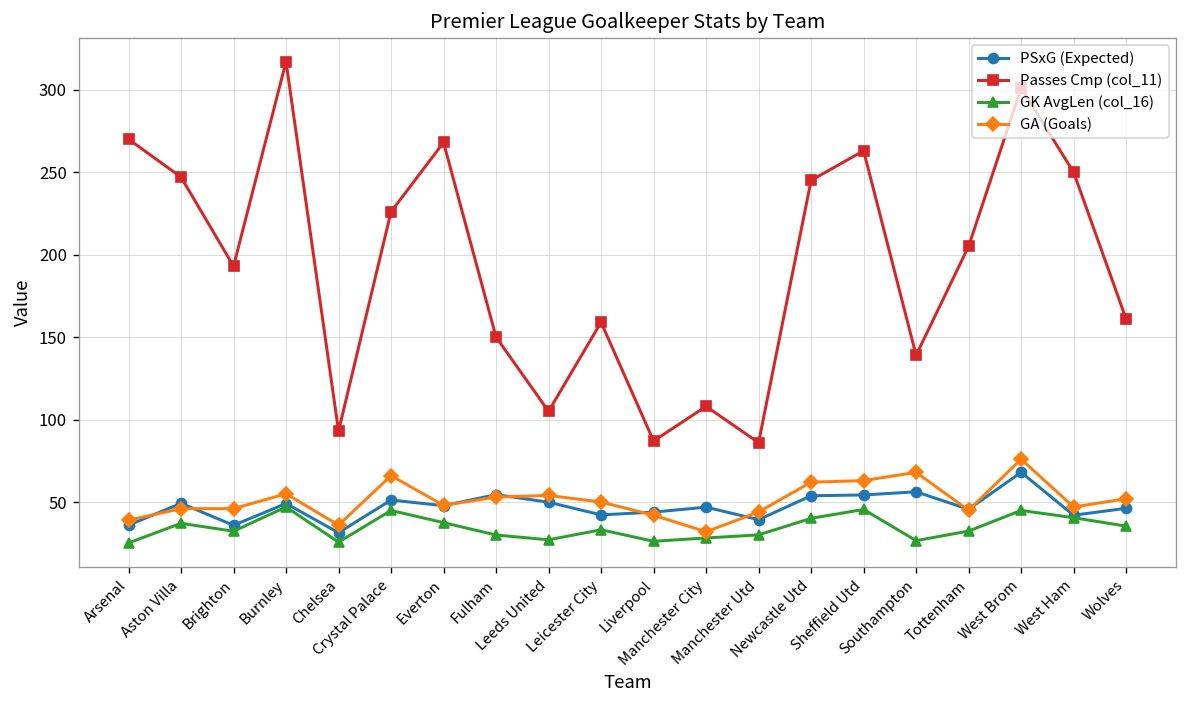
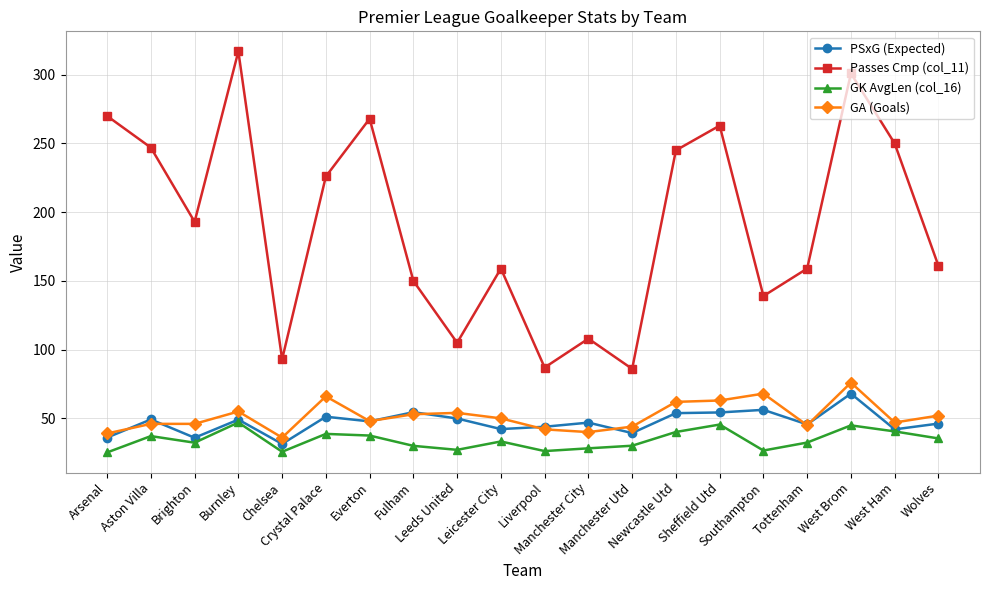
  {
    "PSxG (Expected)": {
      "Arsenal": 36,
      "Aston Villa": 49,
      "Brighton": 36,
      "Burnley": 49,
      "Chelsea": 31,
      "Crystal Palace": 51,
      "Leeds United": 50,
      "Leicester City": 42,
      "Liverpool": 44,
      "Manchester City": 47,
      "Manchester Utd": 39,
      "Newcastle Utd": 54,
      "Sheffield Utd": 54,
      "Southampton": 56,
      "West Brom": 68,
      "Wolves": 46
    },
    "Passes Cmp (col_11)": {
      "Arsenal": 270,
      "Aston Villa": 247,
      "Brighton": 193,
      "Burnley": 317,
      "Chelsea": 93,
      "Crystal Palace": 226,
      "Everton": 268,
      "Fulham": 150,
      "Leeds United": 105,
      "Leicester City": 159,
      "Liverpool": 87,
      "Manchester City": 108,
      "Manchester Utd": 86,
      "Newcastle Utd": 245,
      "Sheffield Utd": 263,
      "Southampton": 139,
-     "Tottenham": 205,
+     "Tottenham": 159,
      "West Ham": 250,
      "Wolves": 161
    },
    "GK AvgLen (col_16)": {
      "Arsenal": 25,
      "Aston Villa": 37,
      "Brighton": 32,
      "Burnley": 47,
      "Chelsea": 26,
-     "Crystal Palace": 45,
+     "Crystal Palace": 39,
      "Everton": 38,
      "Fulham": 30,
      "Leeds United": 27,
      "Leicester City": 33,
      "Liverpool": 26,
      "Manchester City": 28,
      "Manchester Utd": 30,
      "Newcastle Utd": 40,
      "Sheffield Utd": 46,
      "Southampton": 27,
      "Tottenham": 32,
      "West Brom": 45,
      "Wolves": 35
    },
    "GA (Goals)": {
      "Arsenal": 39,
      "Aston Villa": 46,
      "Brighton": 46,
      "Burnley": 55,
      "Chelsea": 36,
      "Crystal Palace": 66,
      "Leeds United": 54,
      "Leicester City": 50,
      "Liverpool": 42,
-     "Manchester City": 32,
+     "Manchester City": 40,
      "Manchester Utd": 44,
      "Newcastle Utd": 62,
      "Sheffield Utd": 63,
      "Southampton": 68,
      "West Brom": 76,
      "West Ham": 47,
      "Wolves": 52
    }
  }
